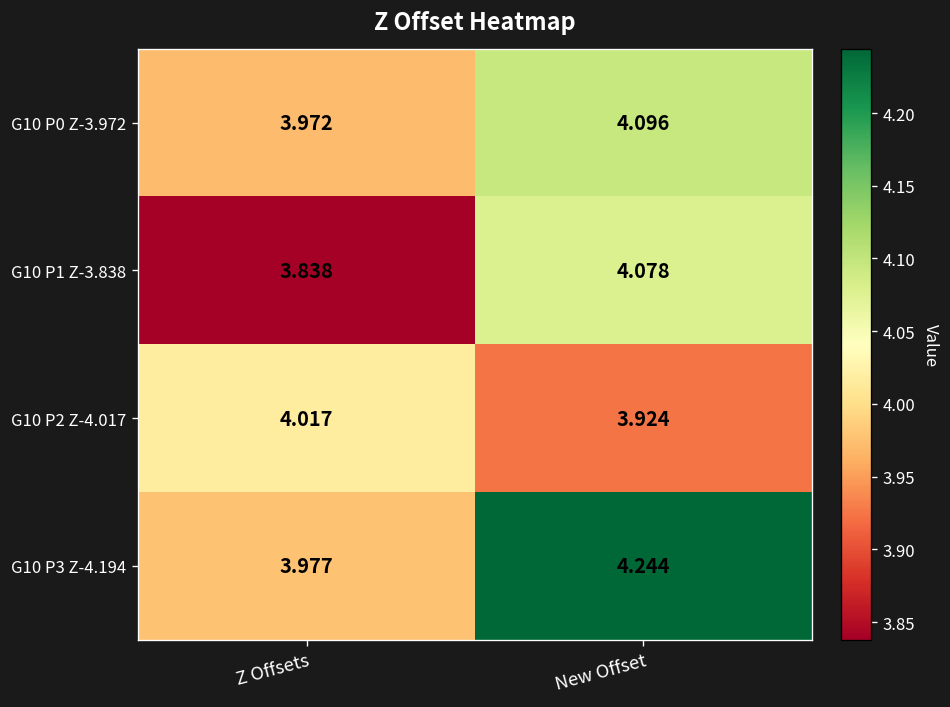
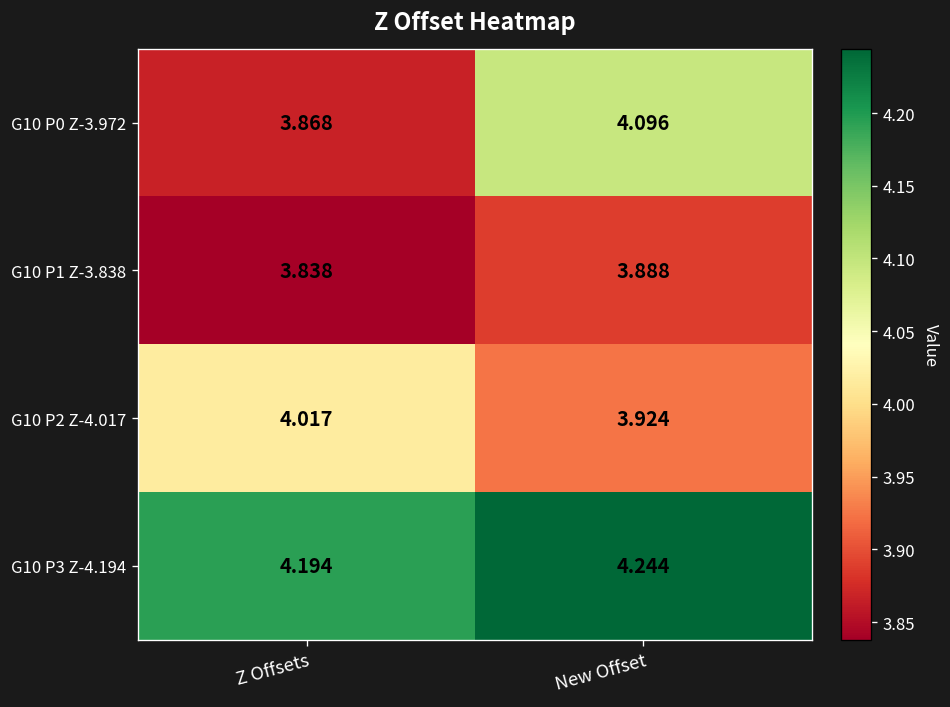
  {
    "G10 P0 Z-3.972": {
-     "Z Offsets": 3.972,
+     "Z Offsets": 3.868,
      "New Offset": 4.096
    },
    "G10 P1 Z-3.838": {
      "Z Offsets": 3.838,
-     "New Offset": 4.078
+     "New Offset": 3.888
    },
    "G10 P2 Z-4.017": {
      "Z Offsets": 4.017,
      "New Offset": 3.924
    },
    "G10 P3 Z-4.194": {
-     "Z Offsets": 3.977,
+     "Z Offsets": 4.194,
      "New Offset": 4.244
    }
  }
